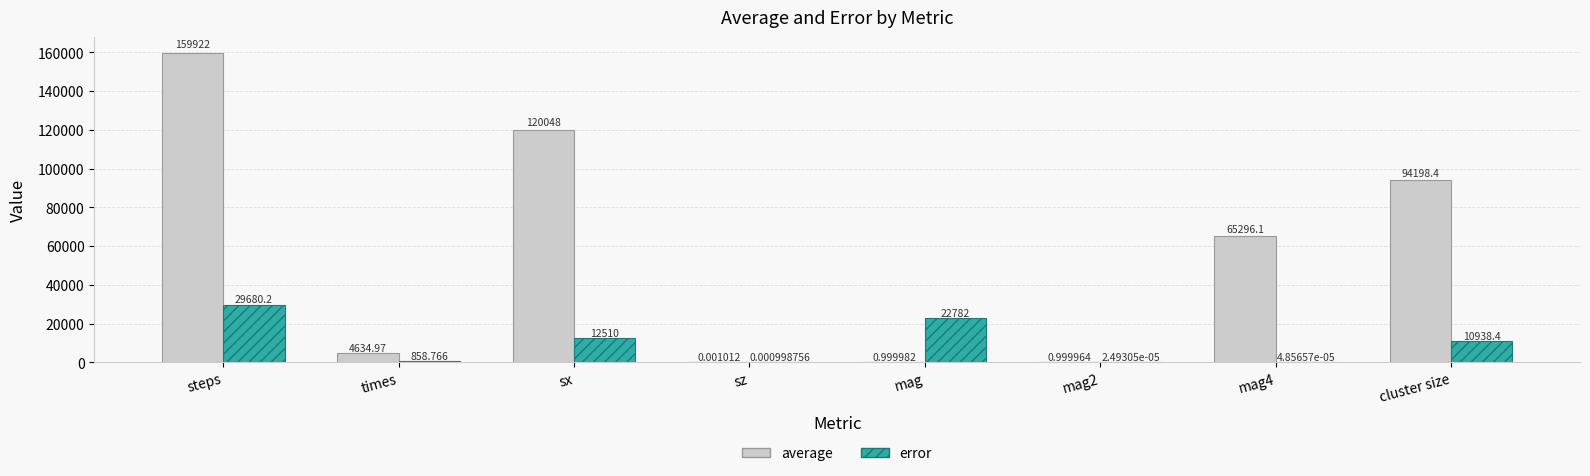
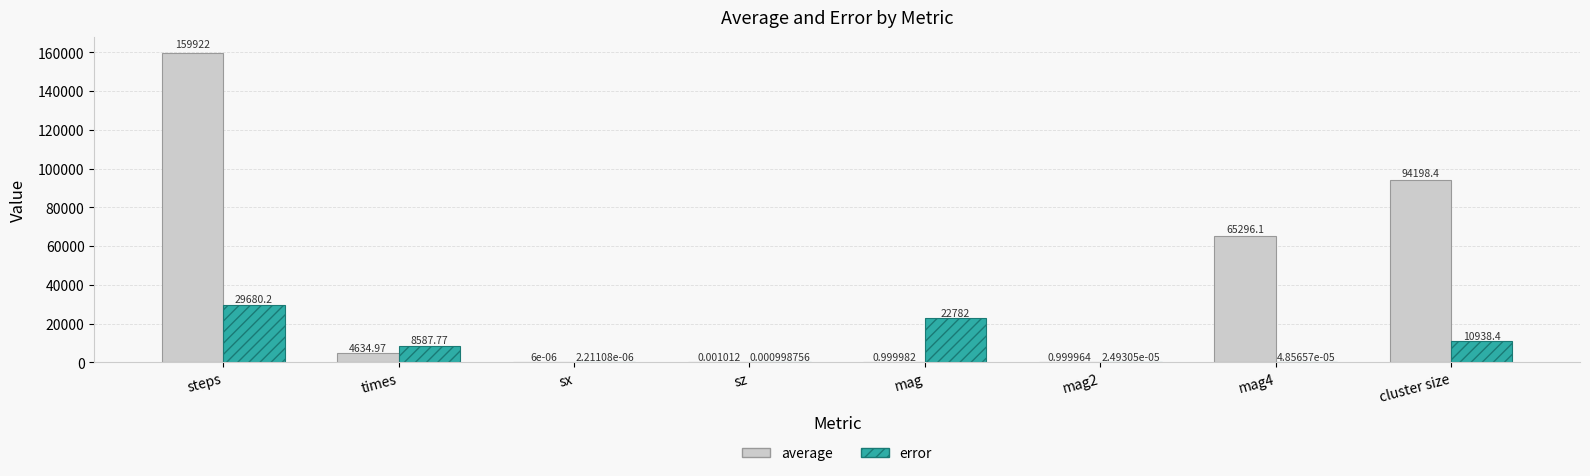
  {
    "average": {
      "steps": "159922",
      "times": "4634.97",
-     "sx": "120048",
+     "sx": "6e-06",
      "sz": "0.001012",
      "mag": "0.999982",
      "mag2": "0.999964",
      "mag4": "65296.1",
      "cluster size": "94198.4"
    },
    "error": {
      "steps": "29680.2",
-     "times": "858.766",
-     "sx": "12510",
+     "times": "8587.77",
+     "sx": "2.21108e-06",
      "sz": "0.000998756",
      "mag": "22782",
      "mag2": "2.49305e-05",
      "mag4": "4.85657e-05",
      "cluster size": "10938.4"
    }
  }
